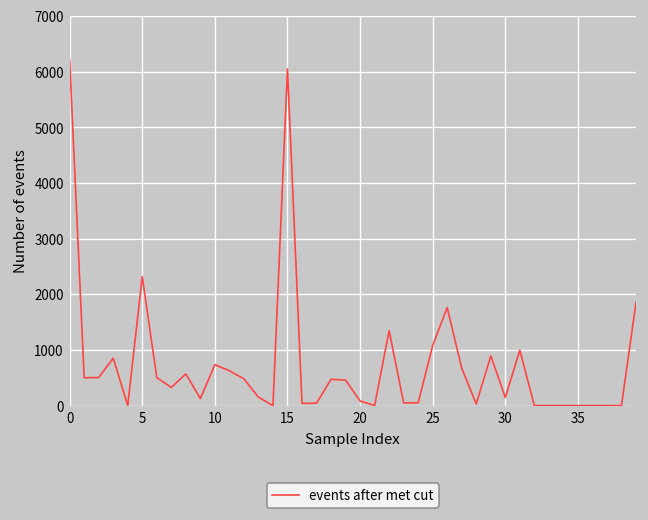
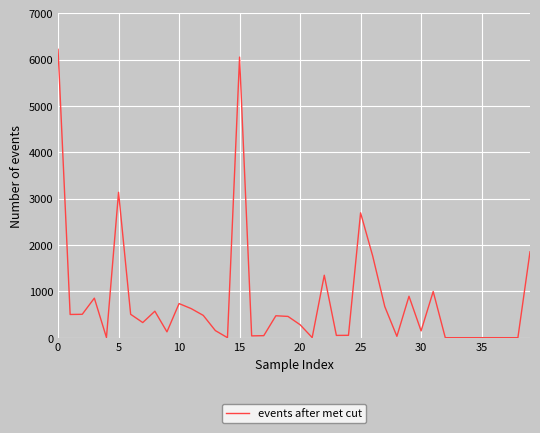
  {
    "0": 6200,
-   "5": 2300,
+   "5": 3100,
    "10": 700,
    "15": 6100,
-   "20": 100,
-   "25": 1100,
+   "20": 300,
+   "25": 2700,
    "30": 100,
    "35": 0
  }
